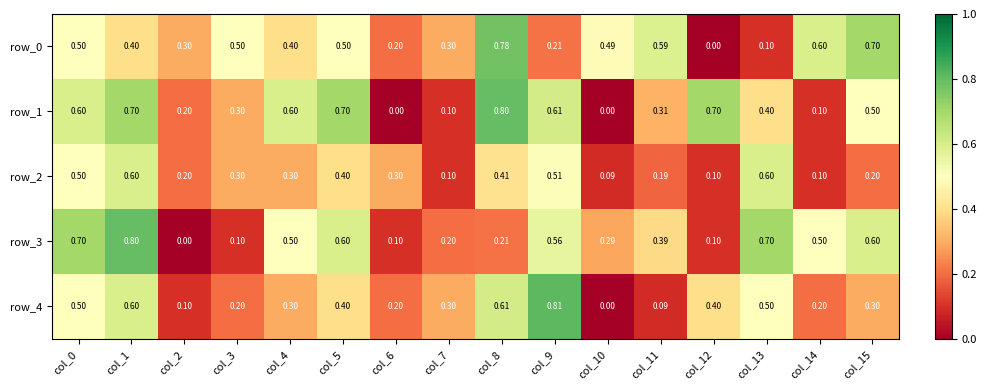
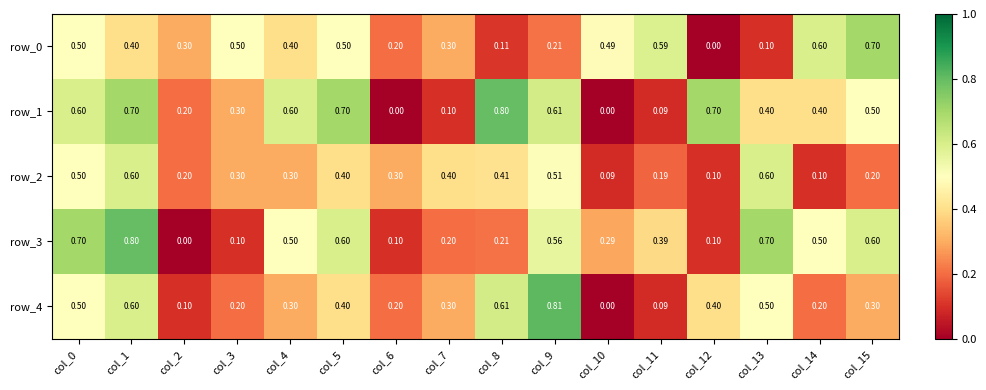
  {
    "row_0": {
      "col_0": 0.50,
      "col_1": 0.40,
      "col_2": 0.30,
      "col_3": 0.50,
      "col_4": 0.40,
      "col_5": 0.50,
      "col_6": 0.20,
      "col_7": 0.30,
-     "col_8": 0.78,
+     "col_8": 0.11,
      "col_9": 0.21,
      "col_10": 0.49,
      "col_11": 0.59,
      "col_12": 0.00,
      "col_13": 0.10,
      "col_14": 0.60,
      "col_15": 0.70
    },
    "row_1": {
      "col_0": 0.60,
      "col_1": 0.70,
      "col_2": 0.20,
      "col_3": 0.30,
      "col_4": 0.60,
      "col_5": 0.70,
      "col_6": 0.00,
      "col_7": 0.10,
      "col_8": 0.80,
      "col_9": 0.61,
      "col_10": 0.00,
-     "col_11": 0.31,
+     "col_11": 0.09,
      "col_12": 0.70,
      "col_13": 0.40,
-     "col_14": 0.10,
+     "col_14": 0.40,
      "col_15": 0.50
    },
    "row_2": {
      "col_0": 0.50,
      "col_1": 0.60,
      "col_2": 0.20,
      "col_3": 0.30,
      "col_4": 0.30,
      "col_5": 0.40,
      "col_6": 0.30,
-     "col_7": 0.10,
+     "col_7": 0.40,
      "col_8": 0.41,
      "col_9": 0.51,
      "col_10": 0.09,
      "col_11": 0.19,
      "col_12": 0.10,
      "col_13": 0.60,
      "col_14": 0.10,
      "col_15": 0.20
    },
    "row_3": {
      "col_0": 0.70,
      "col_1": 0.80,
      "col_2": 0.00,
      "col_3": 0.10,
      "col_4": 0.50,
      "col_5": 0.60,
      "col_6": 0.10,
      "col_7": 0.20,
      "col_8": 0.21,
      "col_9": 0.56,
      "col_10": 0.29,
      "col_11": 0.39,
      "col_12": 0.10,
      "col_13": 0.70,
      "col_14": 0.50,
      "col_15": 0.60
    },
    "row_4": {
      "col_0": 0.50,
      "col_1": 0.60,
      "col_2": 0.10,
      "col_3": 0.20,
      "col_4": 0.30,
      "col_5": 0.40,
      "col_6": 0.20,
      "col_7": 0.30,
      "col_8": 0.61,
      "col_9": 0.81,
      "col_10": 0.00,
      "col_11": 0.09,
      "col_12": 0.40,
      "col_13": 0.50,
      "col_14": 0.20,
      "col_15": 0.30
    }
  }
